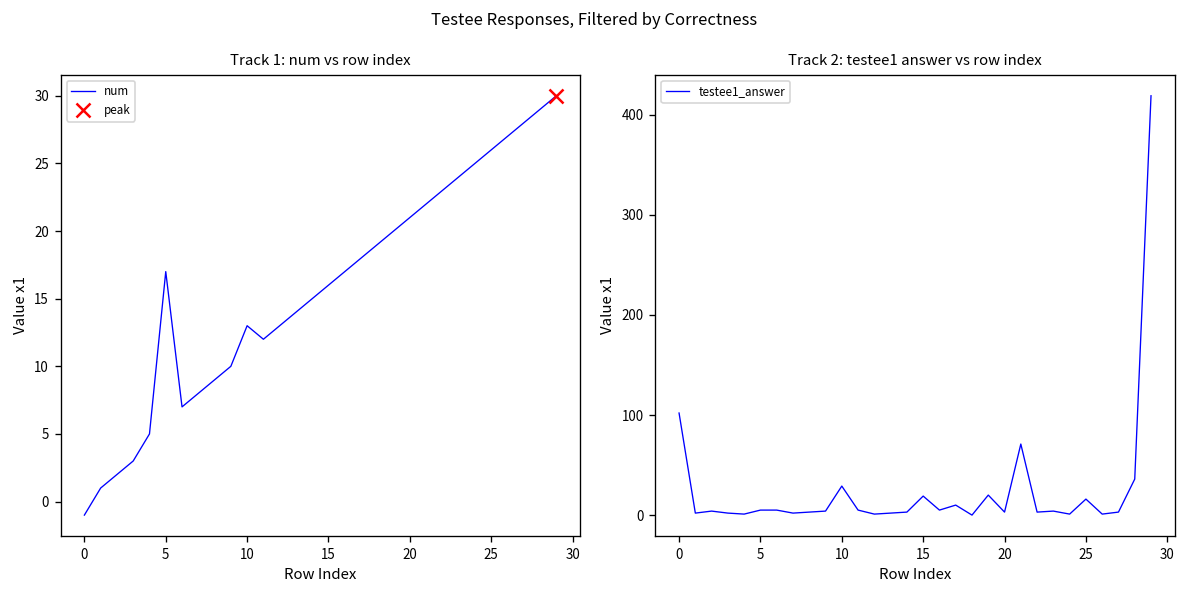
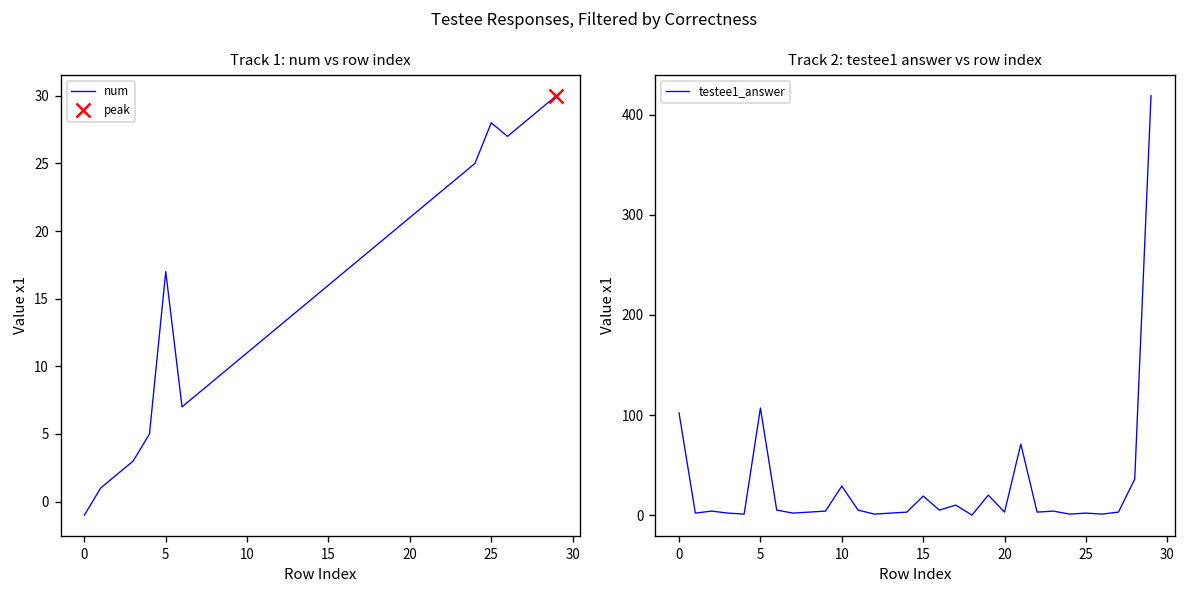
  {
    "Track 1: num vs row index": {
      "num": {
        "0": -1,
        "5": 17,
-       "10": 13,
+       "10": 11,
        "15": 16,
        "20": 21,
-       "25": 26
+       "25": 28
      }
    },
    "Track 2: testee1 answer vs row index": {
      "0": 100,
-     "5": 10,
+     "5": 110,
      "10": 30,
      "15": 20,
      "20": 0,
-     "25": 20
+     "25": 0
    }
  }
